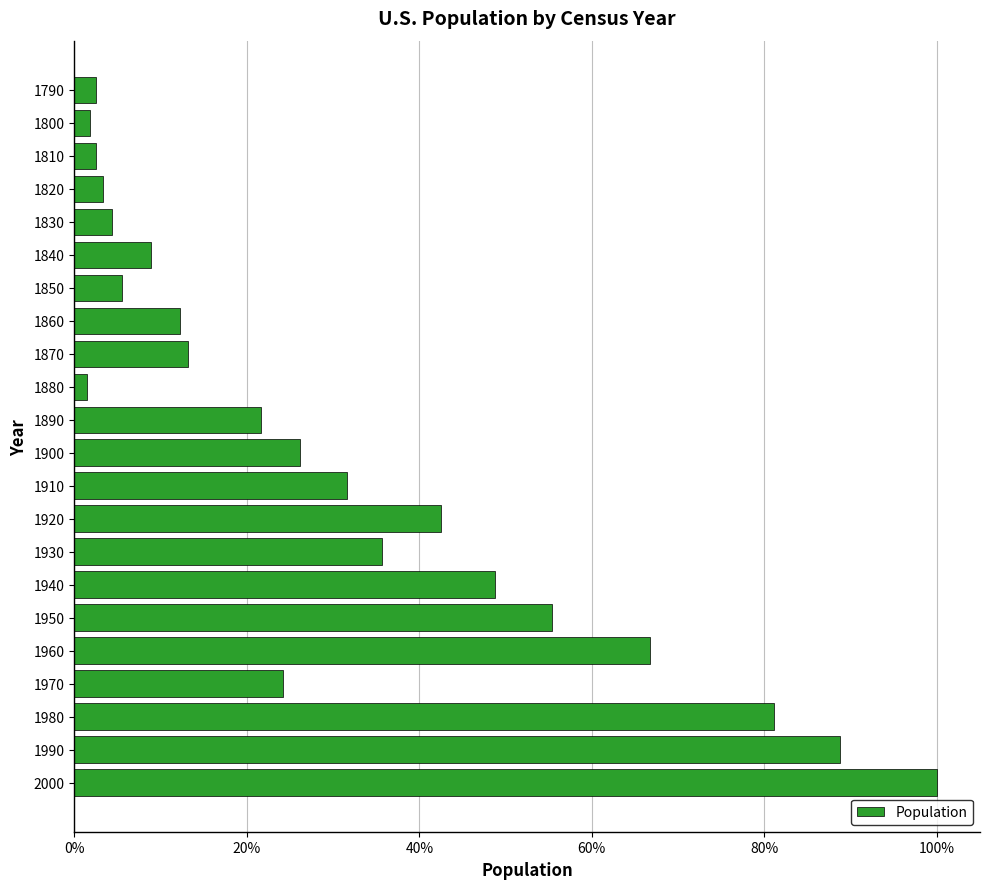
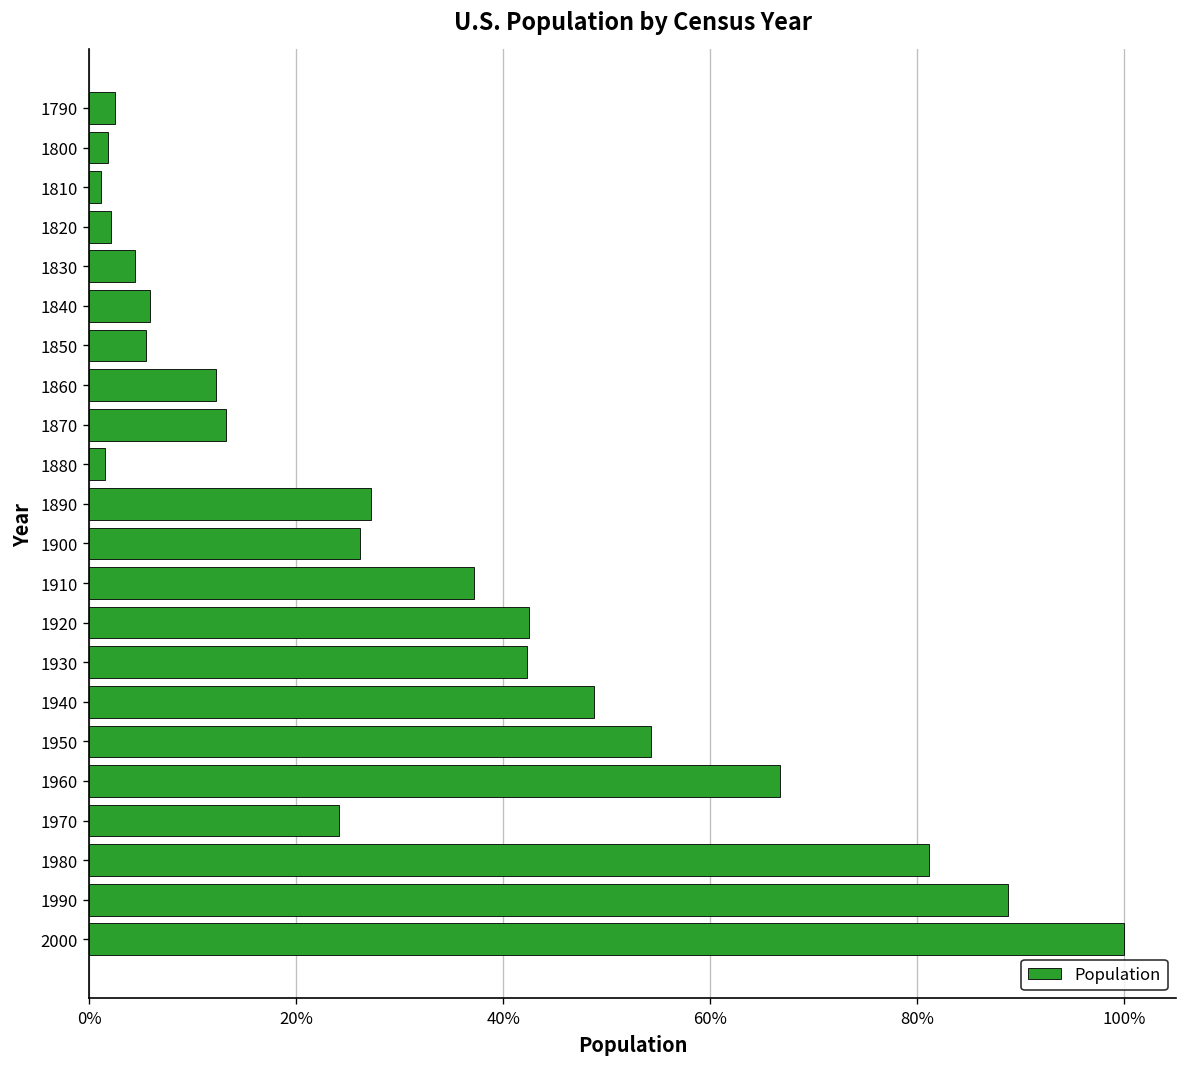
  {
    "1790": "3%",
    "1800": "2%",
-   "1810": "2%",
-   "1820": "3%",
+   "1810": "1%",
+   "1820": "2%",
    "1830": "4%",
-   "1840": "9%",
+   "1840": "6%",
    "1850": "6%",
    "1860": "12%",
    "1870": "13%",
    "1880": "2%",
-   "1890": "22%",
+   "1890": "27%",
    "1900": "26%",
-   "1910": "32%",
+   "1910": "37%",
    "1920": "43%",
-   "1930": "36%",
+   "1930": "42%",
    "1940": "49%",
-   "1950": "55%",
+   "1950": "54%",
    "1960": "67%",
    "1970": "24%",
    "1980": "81%",
    "1990": "89%",
    "2000": "100%"
  }
